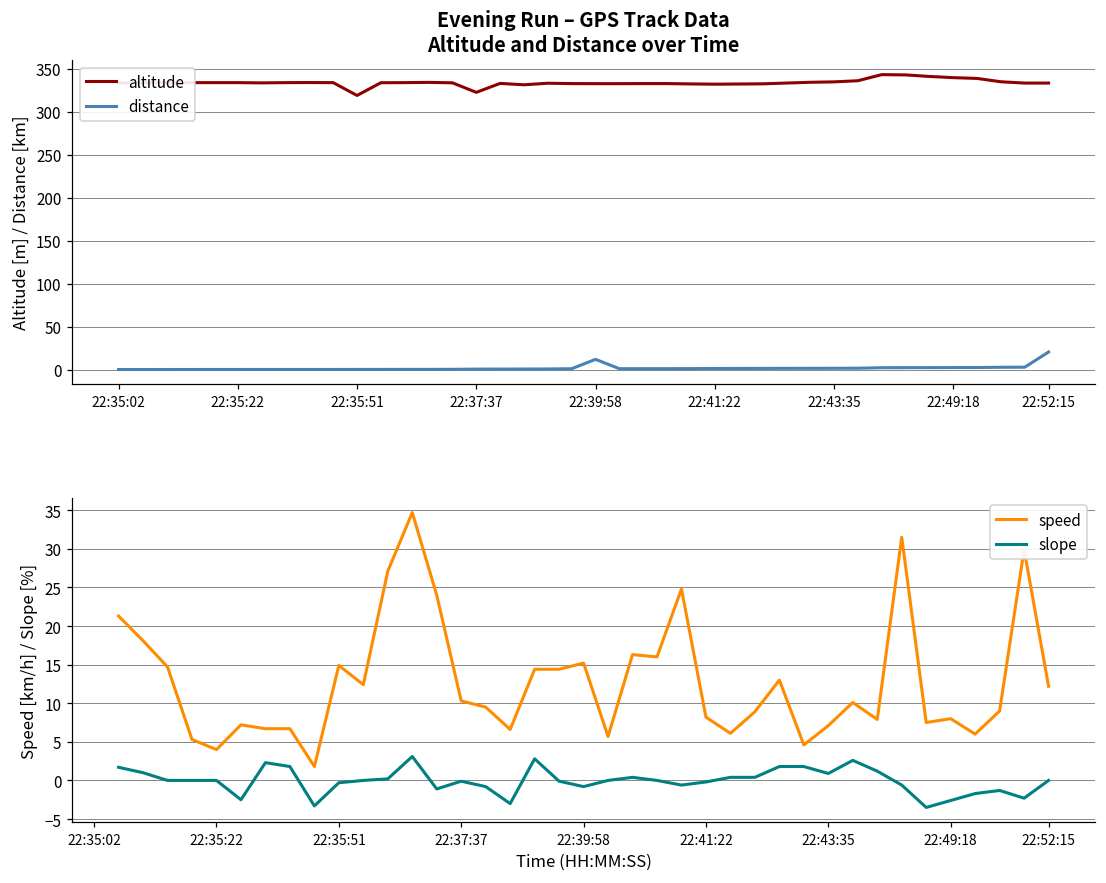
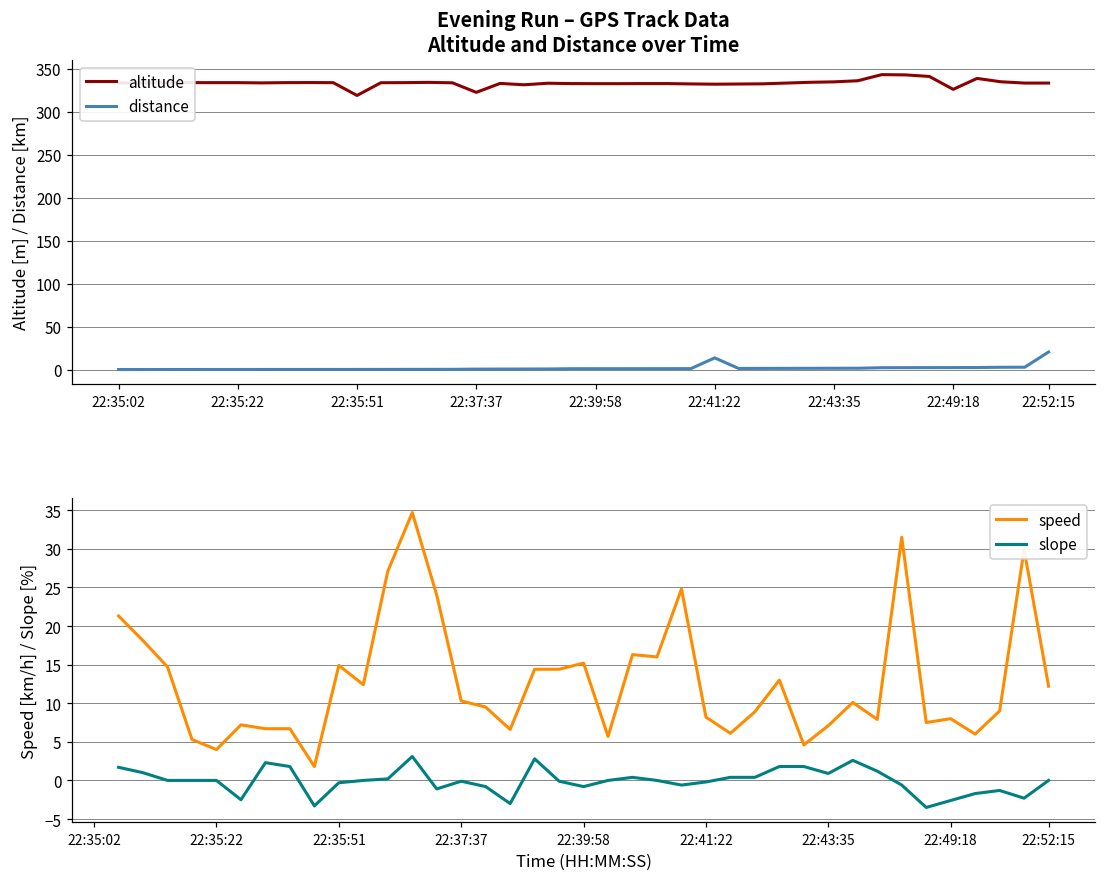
  {
    "Evening Run – GPS Track Data Altitude and Distance over Time": {
      "altitude": {
        "22:35:22": 330,
        "22:35:51": 320,
        "22:37:37": 320,
        "22:39:58": 330,
        "22:41:22": 330,
        "22:43:35": 330,
-       "22:49:18": 340,
+       "22:49:18": 330,
        "22:52:15": 330
      },
      "distance": {
        "22:35:02": 0,
        "22:35:22": 0,
        "22:35:51": 0,
        "22:37:37": 0,
-       "22:39:58": 10,
-       "22:41:22": 0,
+       "22:39:58": 0,
+       "22:41:22": 10,
        "22:43:35": 0,
        "22:49:18": 0,
        "22:52:15": 20
      }
    }
  }
